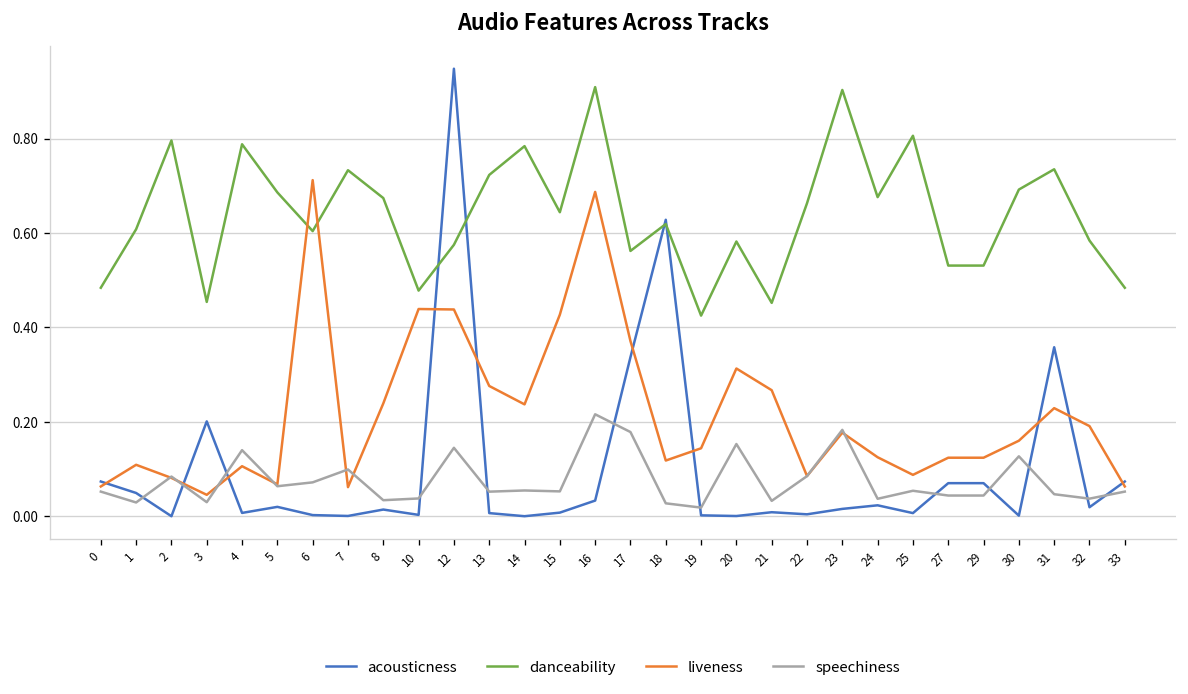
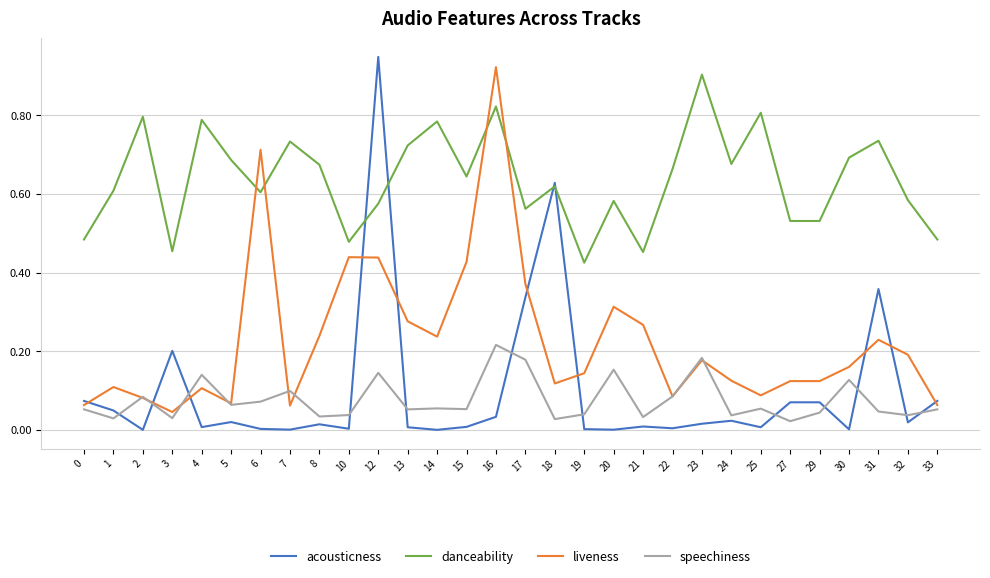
  {
    "acousticness": {
      "0": 0.07,
      "1": 0.05,
      "2": 0.00,
      "3": 0.20,
      "4": 0.01,
      "5": 0.02,
      "6": 0.00,
      "7": 0.00,
      "8": 0.01,
      "10": 0.00,
      "12": 0.95,
      "13": 0.01,
      "14": 0.00,
      "15": 0.01,
      "16": 0.03,
      "17": 0.34,
      "18": 0.63,
      "19": 0.00,
      "20": 0.00,
      "21": 0.01,
      "22": 0.00,
      "23": 0.02,
      "24": 0.02,
      "25": 0.01,
      "27": 0.07,
      "29": 0.07,
      "30": 0.00,
      "31": 0.36,
      "32": 0.02,
      "33": 0.07
    },
    "danceability": {
      "0": 0.48,
      "1": 0.61,
      "2": 0.80,
      "3": 0.45,
      "4": 0.79,
      "5": 0.69,
      "6": 0.60,
      "7": 0.73,
      "8": 0.67,
      "10": 0.48,
      "12": 0.58,
      "13": 0.72,
      "14": 0.78,
      "15": 0.64,
-     "16": 0.91,
+     "16": 0.82,
      "17": 0.56,
      "18": 0.62,
      "19": 0.43,
      "20": 0.58,
      "21": 0.45,
      "22": 0.66,
      "23": 0.90,
      "24": 0.68,
      "25": 0.81,
      "27": 0.53,
      "29": 0.53,
      "30": 0.69,
      "31": 0.74,
      "32": 0.58,
      "33": 0.48
    },
    "liveness": {
      "0": 0.06,
      "1": 0.11,
      "3": 0.05,
      "4": 0.11,
      "6": 0.71,
      "7": 0.06,
      "8": 0.24,
      "10": 0.44,
      "12": 0.44,
      "13": 0.28,
      "14": 0.24,
      "15": 0.43,
-     "16": 0.69,
+     "16": 0.92,
      "17": 0.37,
      "18": 0.12,
      "19": 0.14,
      "20": 0.31,
      "21": 0.27,
      "24": 0.13,
      "25": 0.09,
      "27": 0.12,
      "29": 0.12,
      "30": 0.16,
      "31": 0.23,
      "32": 0.19,
      "33": 0.06
    },
    "speechiness": {
      "0": 0.05,
      "1": 0.03,
      "3": 0.03,
      "4": 0.14,
      "6": 0.07,
      "7": 0.10,
      "8": 0.03,
      "10": 0.04,
      "12": 0.15,
      "13": 0.05,
      "14": 0.05,
      "15": 0.05,
      "16": 0.22,
      "17": 0.18,
      "18": 0.03,
-     "19": 0.02,
+     "19": 0.04,
      "20": 0.15,
      "21": 0.03,
      "24": 0.04,
      "25": 0.05,
-     "27": 0.04,
+     "27": 0.02,
      "29": 0.04,
      "30": 0.13,
      "31": 0.05,
      "32": 0.04,
      "33": 0.05
    }
  }
